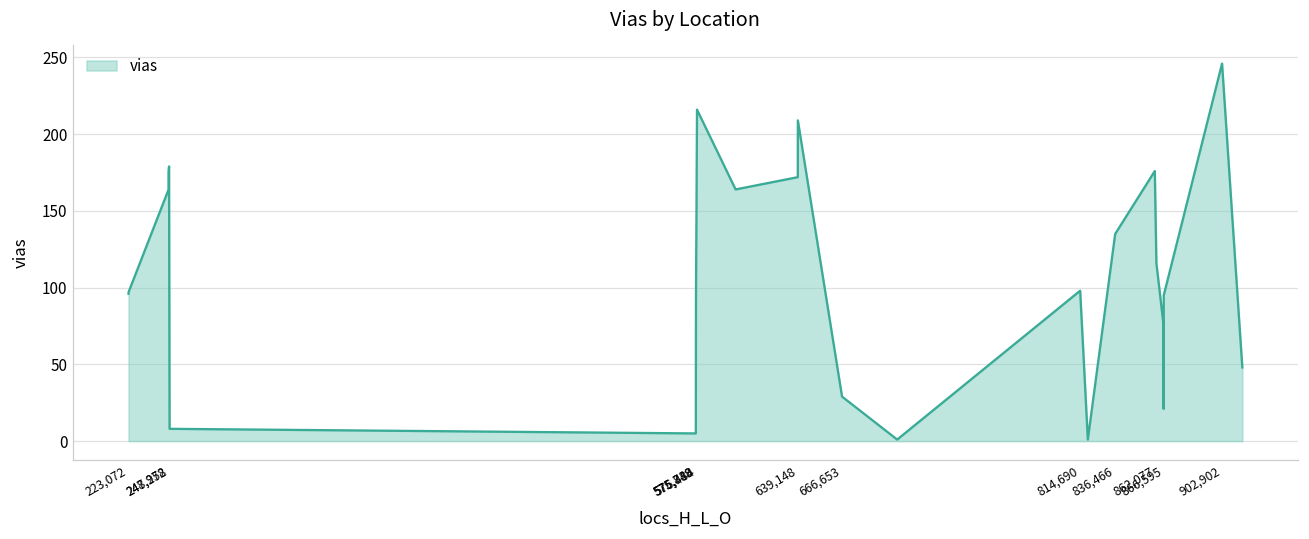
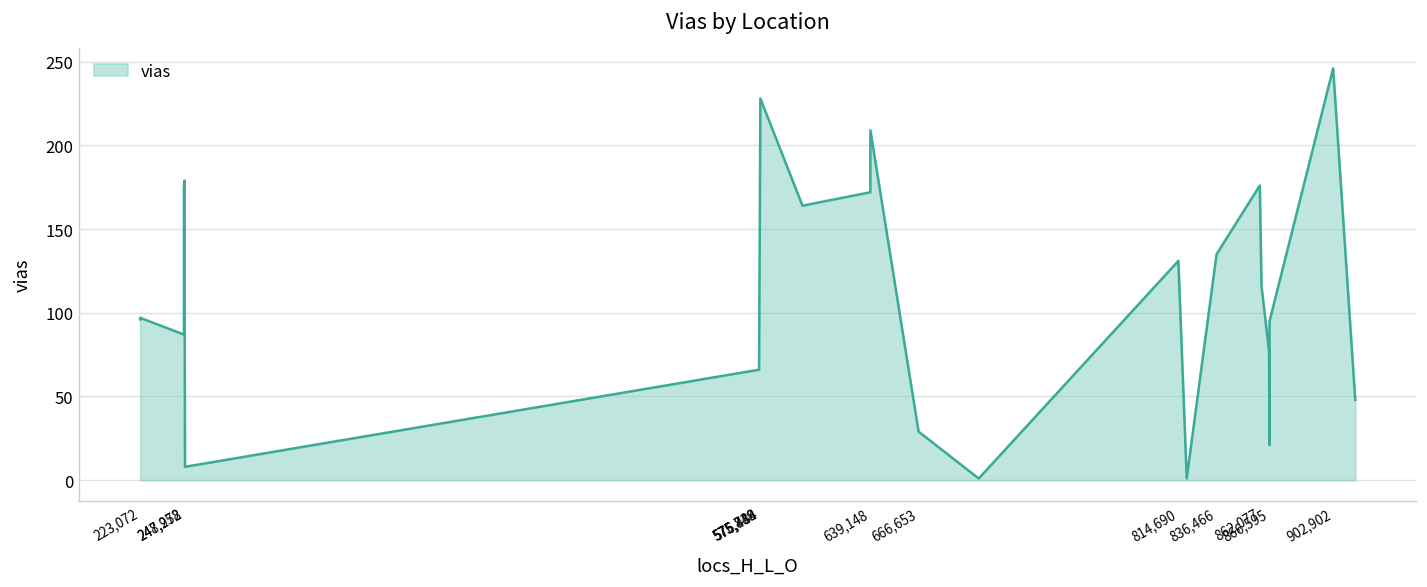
  {
    "223,072": 96,
-   "247,972": 164,
+   "247,972": 87,
    "248,258": 179,
-   "575,749": 5,
+   "575,749": 66,
    "575,838": 94,
-   "576,484": 216,
+   "576,484": 228,
    "639,148": 172,
    "666,653": 29,
-   "814,690": 98,
+   "814,690": 131,
    "836,466": 135,
    "862,077": 116,
    "866,595": 21,
    "902,902": 246
  }
